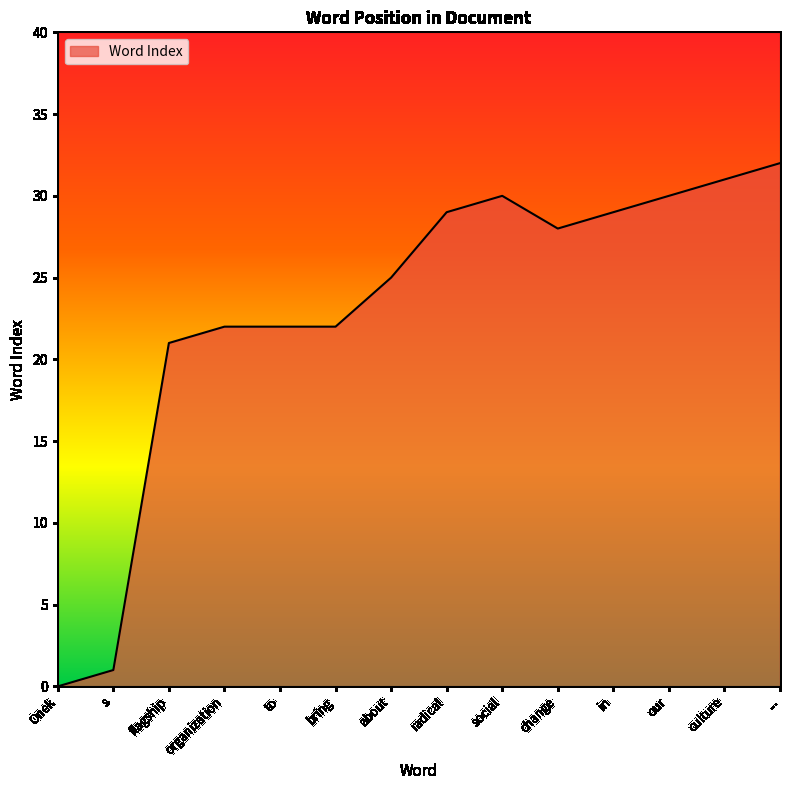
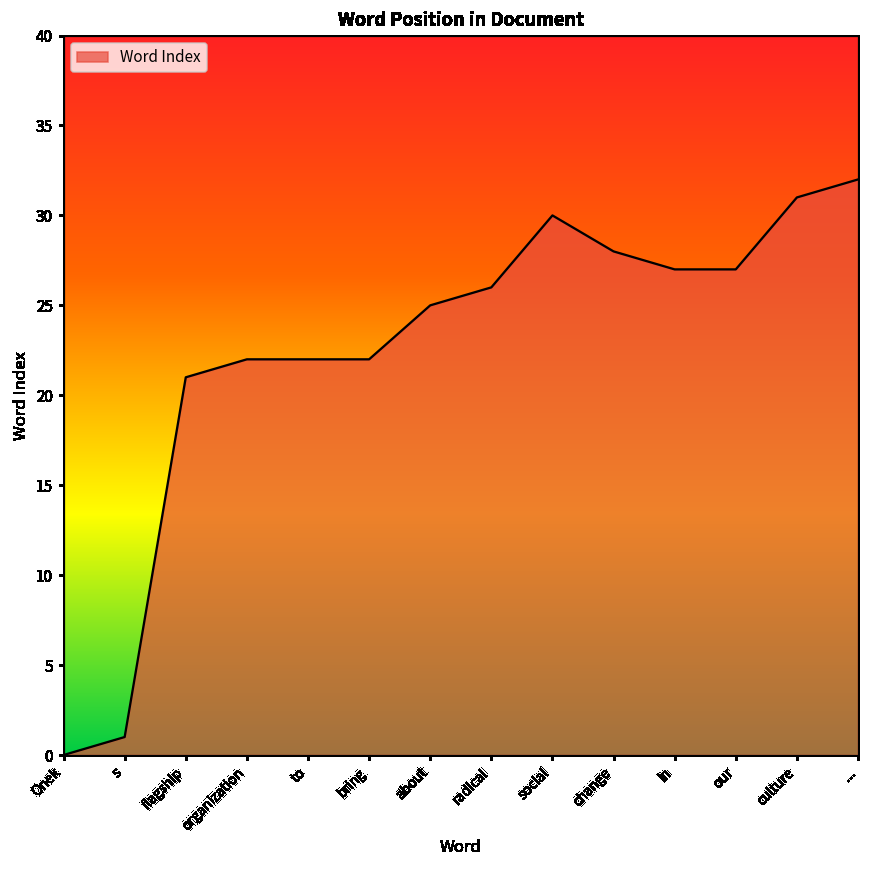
  {
    "Onek": 0,
    "s": 1,
    "flagship": 21,
    "organization": 22,
    "to": 22,
    "bring": 22,
    "about": 25,
-   "radical": 29,
+   "radical": 26,
    "social": 30,
    "change": 28,
-   "in": 29,
-   "our": 30,
+   "in": 27,
+   "our": 27,
    "culture": 31,
    "...": 32
  }
